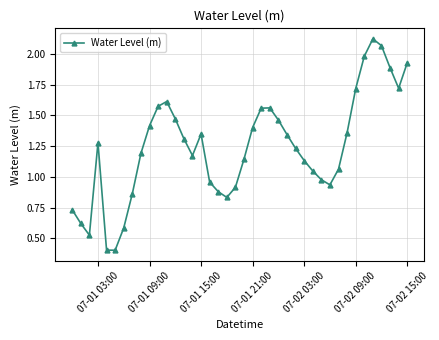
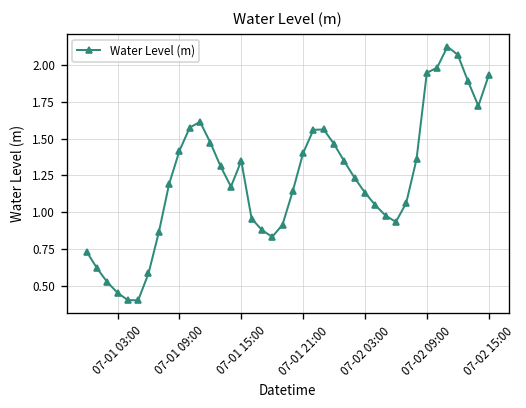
  {
-   "07-01 03:00": 1.28,
+   "07-01 03:00": 0.45,
    "07-01 09:00": 1.42,
    "07-01 15:00": 1.35,
    "07-01 21:00": 1.40,
    "07-02 03:00": 1.13,
-   "07-02 09:00": 1.72,
+   "07-02 09:00": 1.95,
    "07-02 15:00": 1.93
  }
